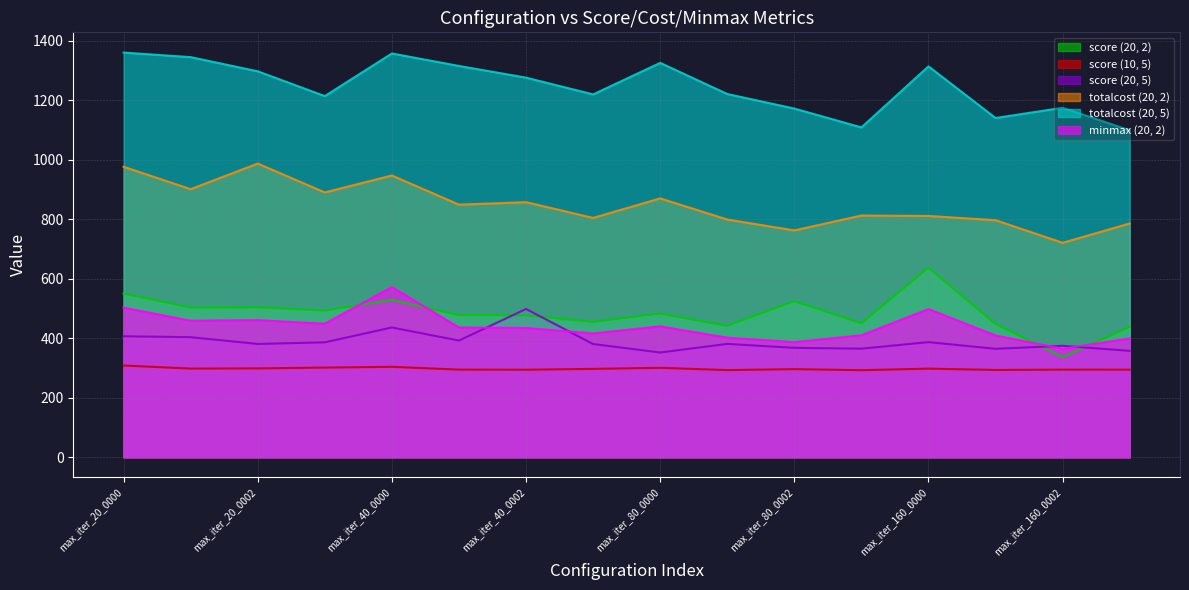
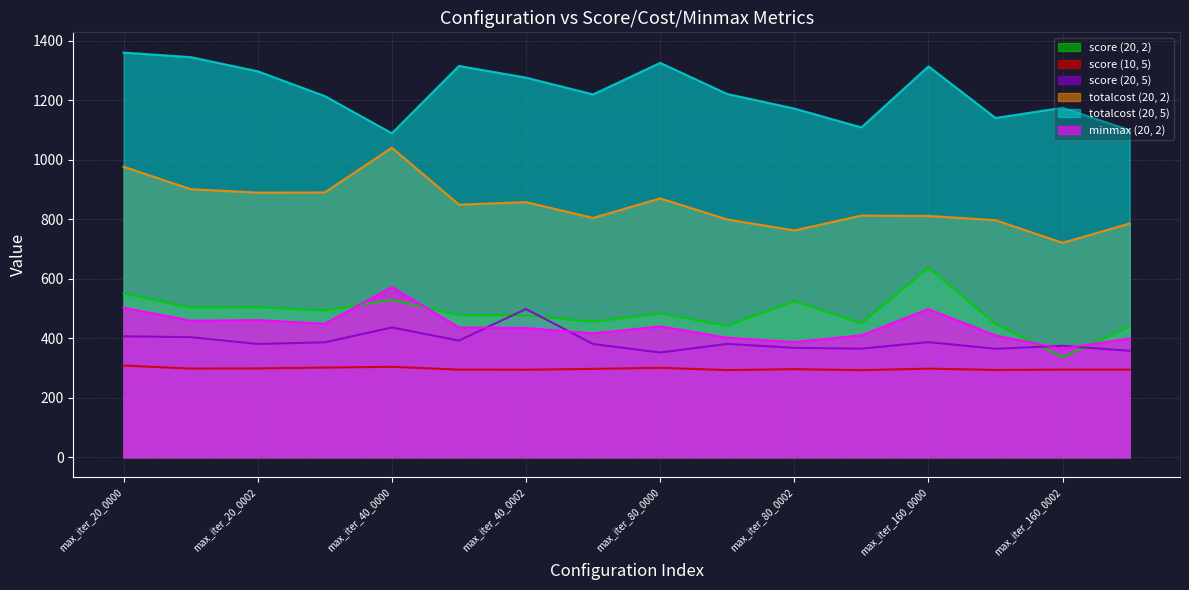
  {
    "score (20, 2)": {
      "max_iter_20_0000": 550,
      "max_iter_20_0002": 500,
      "max_iter_40_0000": 530,
      "max_iter_40_0002": 480,
      "max_iter_80_0000": 480,
      "max_iter_80_0002": 520,
      "max_iter_160_0000": 640,
      "max_iter_160_0002": 340
    },
    "score (10, 5)": {
      "max_iter_20_0000": 310,
      "max_iter_20_0002": 300,
      "max_iter_40_0000": 300,
      "max_iter_40_0002": 290,
      "max_iter_80_0000": 300,
      "max_iter_80_0002": 300,
      "max_iter_160_0000": 300,
      "max_iter_160_0002": 290
    },
    "score (20, 5)": {
      "max_iter_20_0000": 410,
      "max_iter_20_0002": 380,
      "max_iter_40_0000": 440,
      "max_iter_40_0002": 500,
      "max_iter_80_0000": 350,
      "max_iter_80_0002": 370,
      "max_iter_160_0000": 390,
      "max_iter_160_0002": 370
    },
    "totalcost (20, 2)": {
      "max_iter_20_0000": 980,
-     "max_iter_20_0002": 990,
-     "max_iter_40_0000": 950,
+     "max_iter_20_0002": 890,
+     "max_iter_40_0000": 1040,
      "max_iter_40_0002": 860,
      "max_iter_80_0000": 870,
      "max_iter_80_0002": 760,
      "max_iter_160_0000": 810,
      "max_iter_160_0002": 720
    },
    "totalcost (20, 5)": {
      "max_iter_20_0000": 1360,
      "max_iter_20_0002": 1300,
-     "max_iter_40_0000": 1360,
+     "max_iter_40_0000": 1090,
      "max_iter_40_0002": 1280,
      "max_iter_80_0000": 1330,
      "max_iter_80_0002": 1170,
      "max_iter_160_0000": 1310
    },
    "minmax (20, 2)": {
      "max_iter_20_0000": 500,
      "max_iter_20_0002": 460,
      "max_iter_40_0000": 570,
      "max_iter_40_0002": 430,
      "max_iter_80_0000": 440,
      "max_iter_80_0002": 390,
      "max_iter_160_0000": 500,
      "max_iter_160_0002": 360
    }
  }
